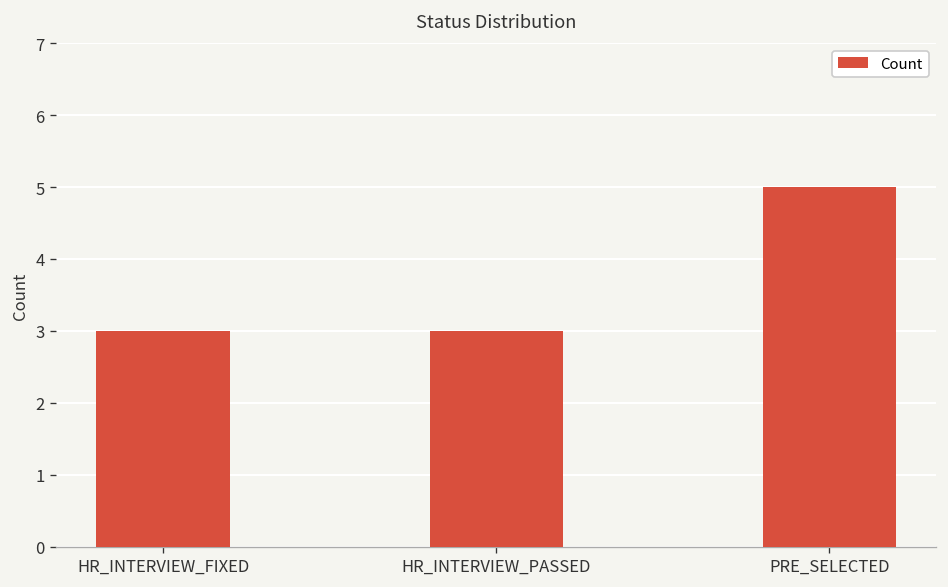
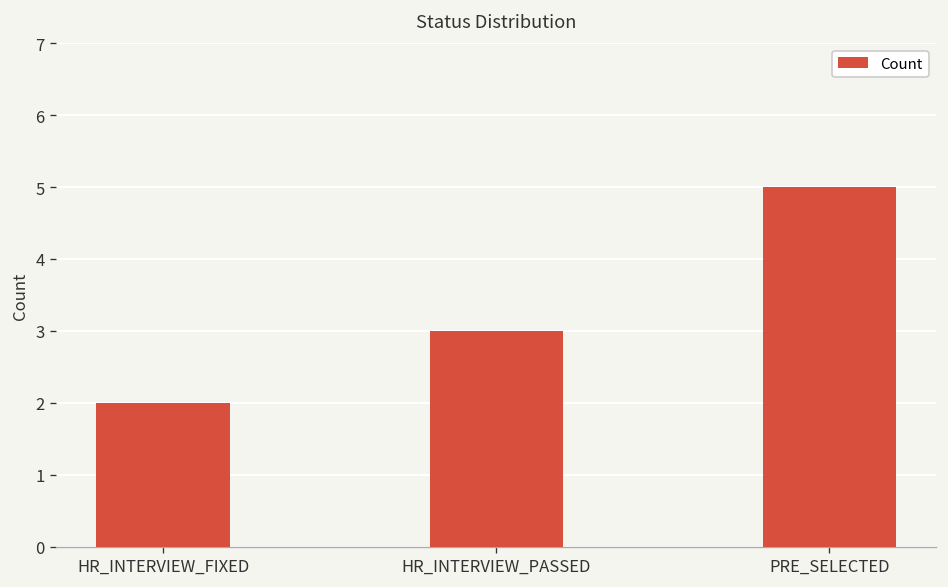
  {
-   "HR_INTERVIEW_FIXED": 3,
+   "HR_INTERVIEW_FIXED": 2,
    "HR_INTERVIEW_PASSED": 3,
    "PRE_SELECTED": 5
  }
